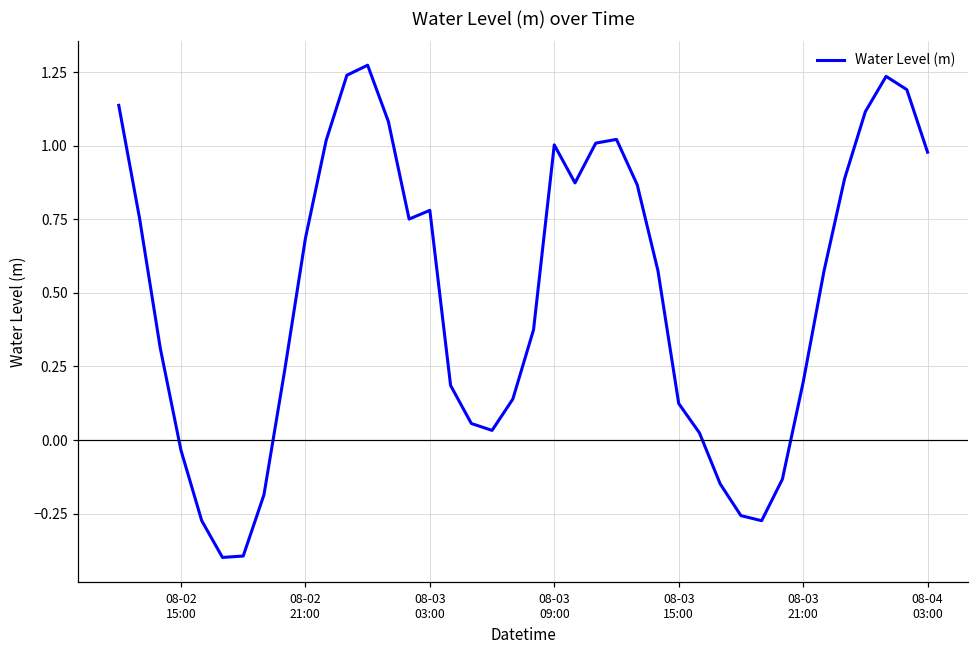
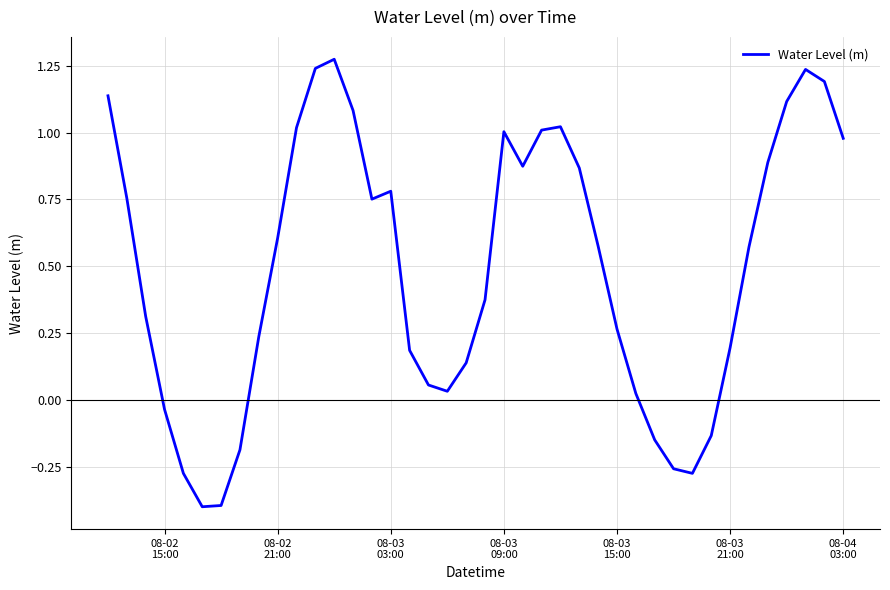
  {
    "08-02 15:00": -0.04,
-   "08-02 21:00": 0.69,
+   "08-02 21:00": 0.61,
    "08-03 03:00": 0.78,
    "08-03 09:00": 1.00,
-   "08-03 15:00": 0.12,
+   "08-03 15:00": 0.27,
    "08-03 21:00": 0.20,
    "08-04 03:00": 0.98
  }
